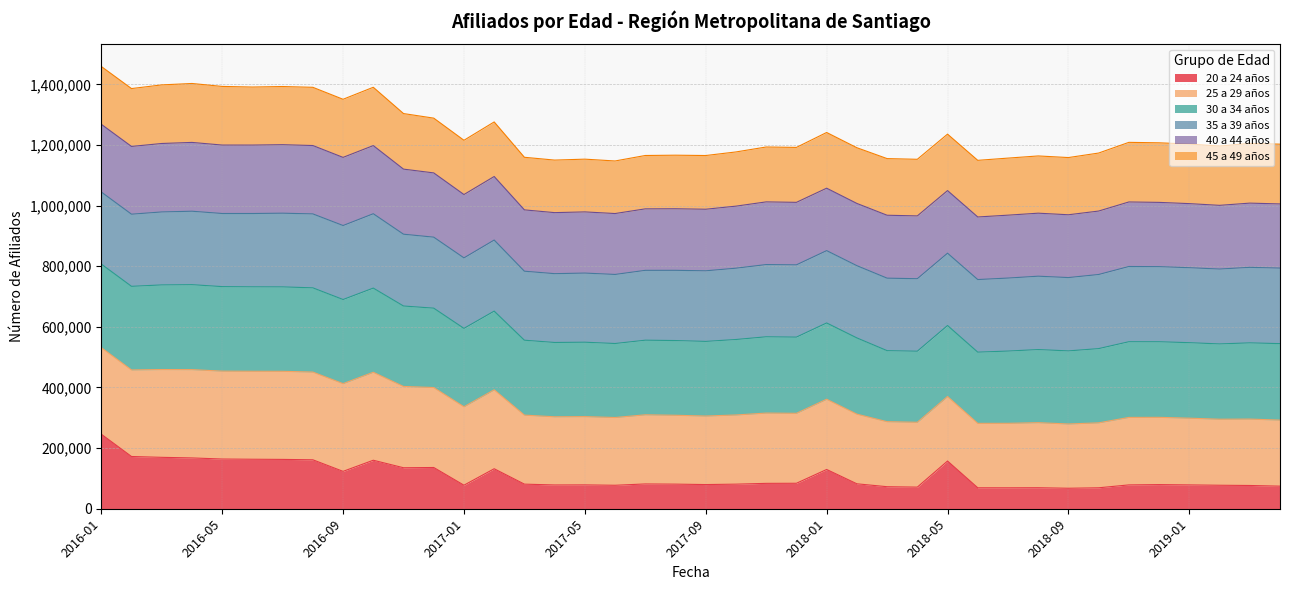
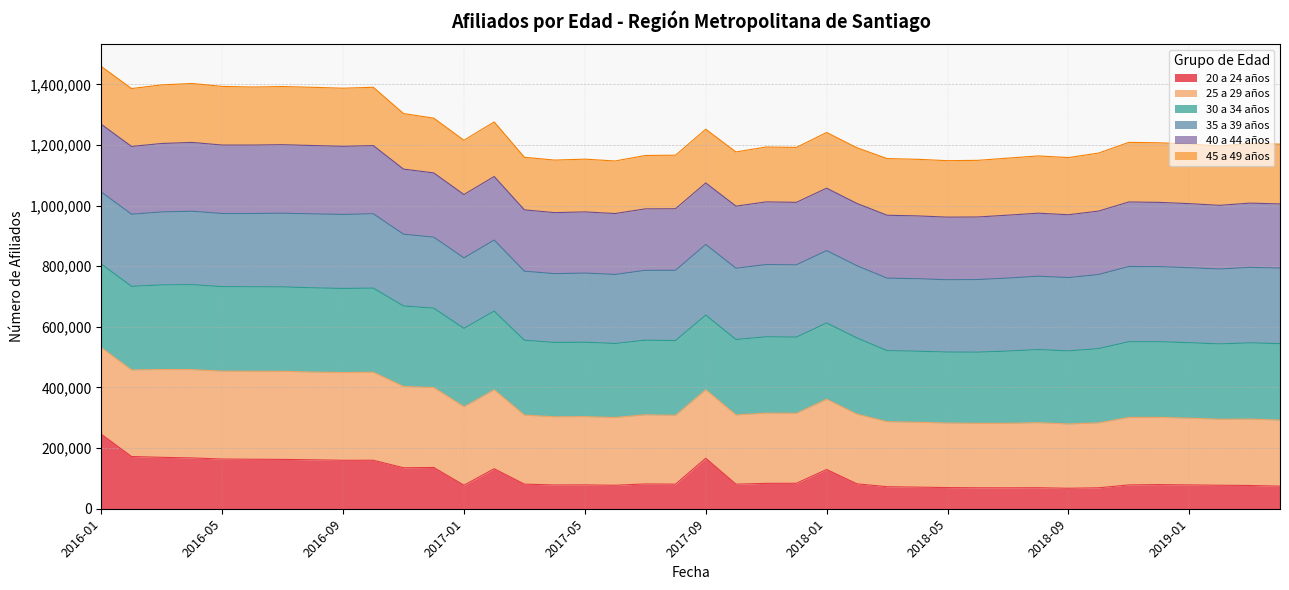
  {
    "20 a 24 años": {
      "2016-01": "250,000",
      "2016-05": "160,000",
-     "2016-09": "120,000",
+     "2016-09": "160,000",
      "2017-01": "80,000",
      "2017-05": "80,000",
-     "2017-09": "80,000",
+     "2017-09": "170,000",
      "2018-01": "130,000",
-     "2018-05": "160,000",
+     "2018-05": "70,000",
      "2018-09": "70,000",
      "2019-01": "80,000"
    }
  }
